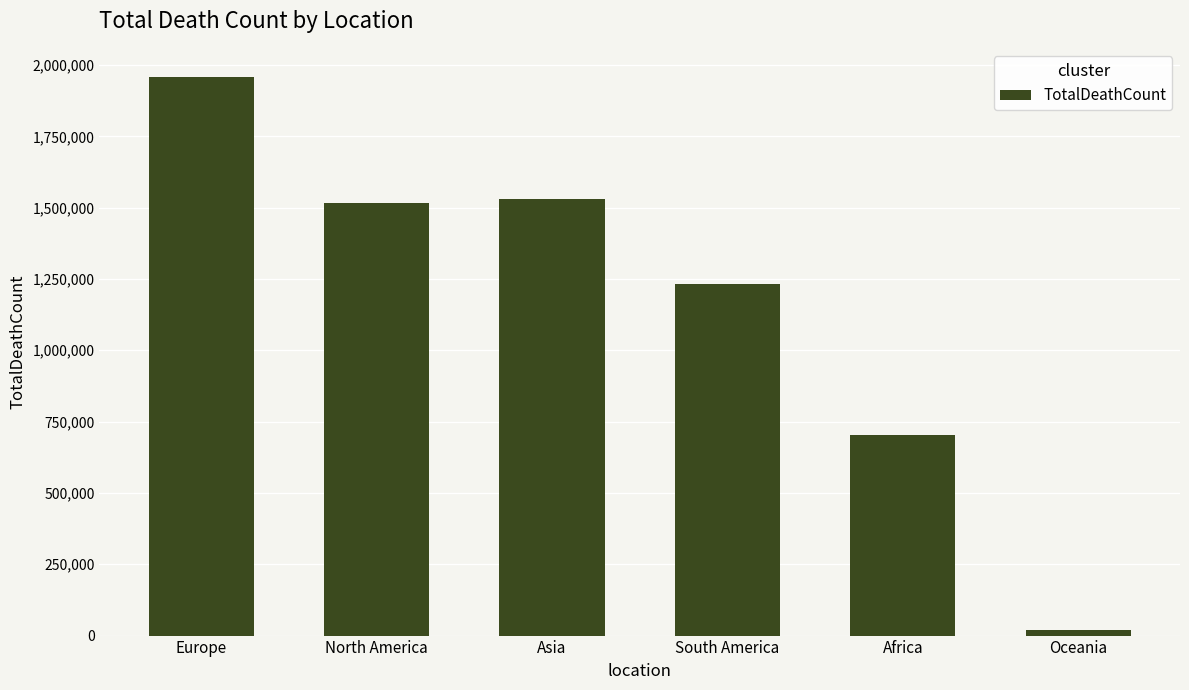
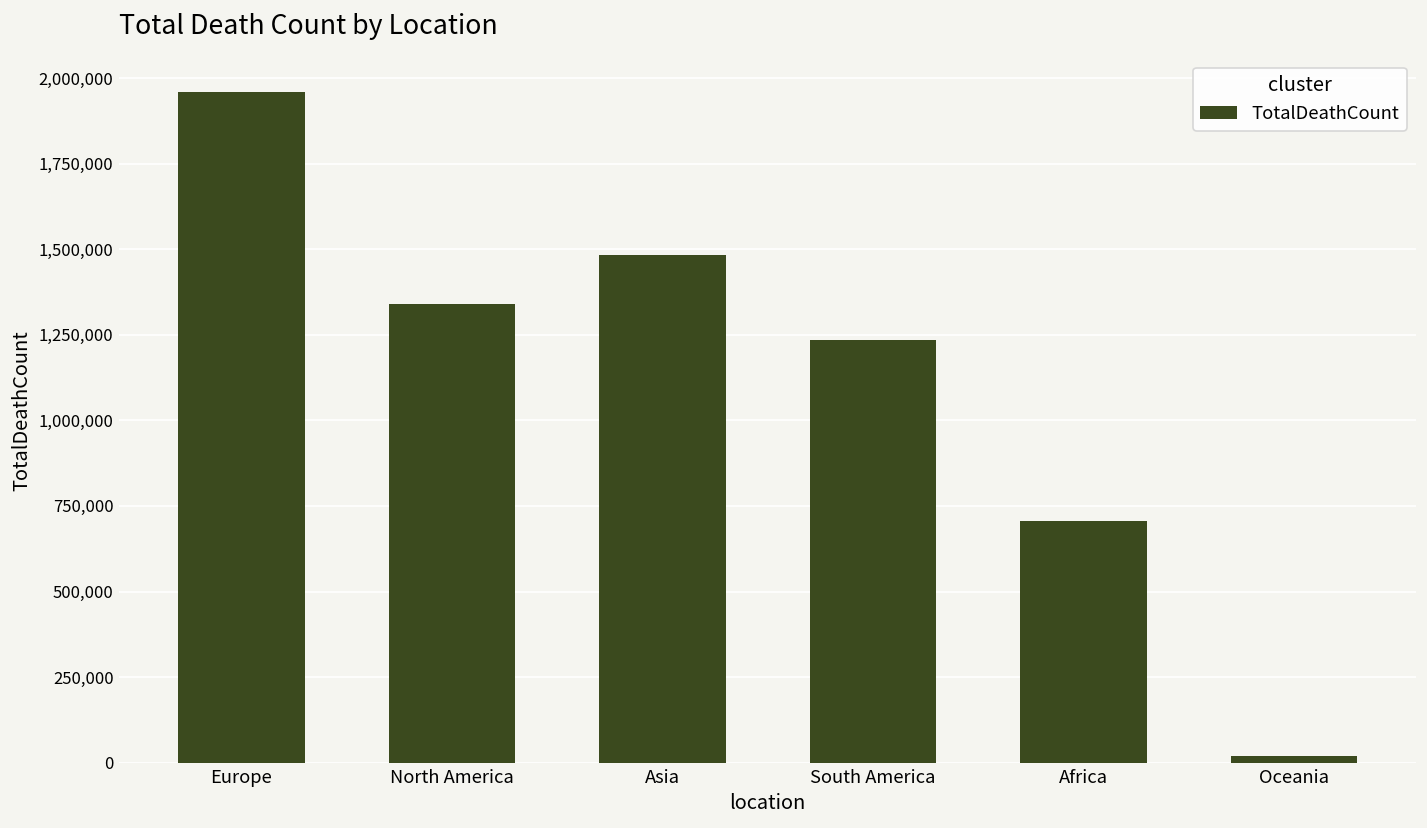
  {
    "Europe": "1,960,000",
-   "North America": "1,520,000",
-   "Asia": "1,530,000",
+   "North America": "1,340,000",
+   "Asia": "1,480,000",
    "South America": "1,230,000",
    "Africa": "700,000",
    "Oceania": "20,000"
  }
